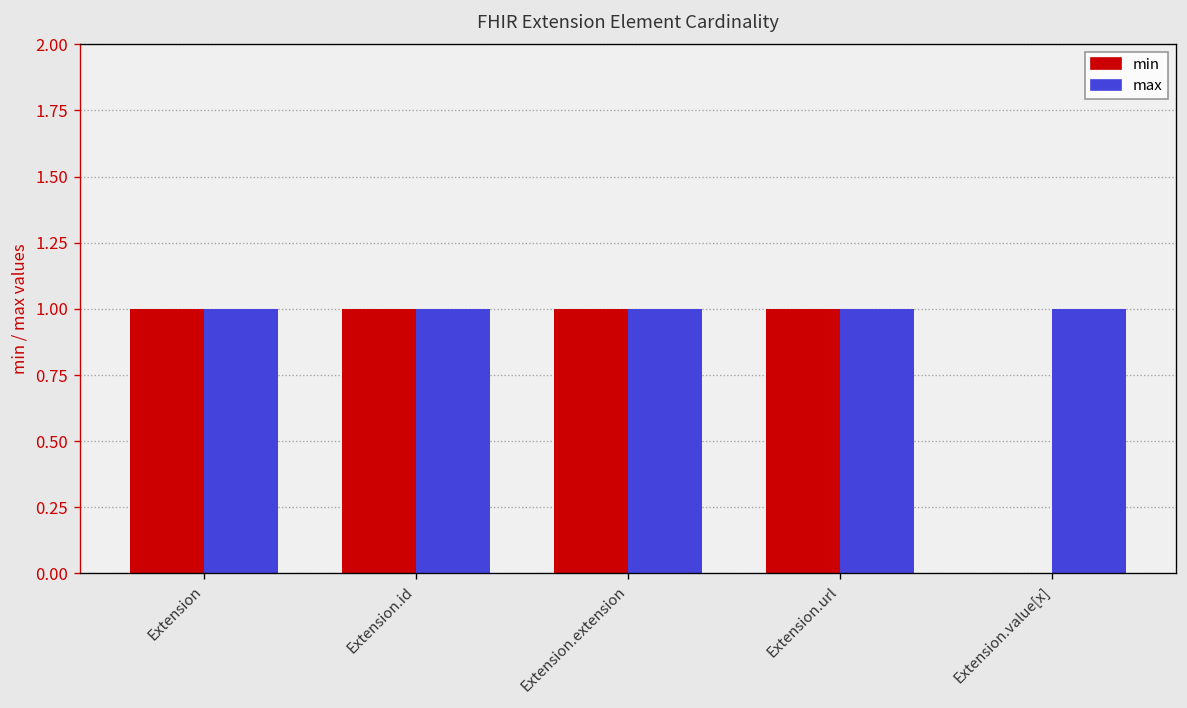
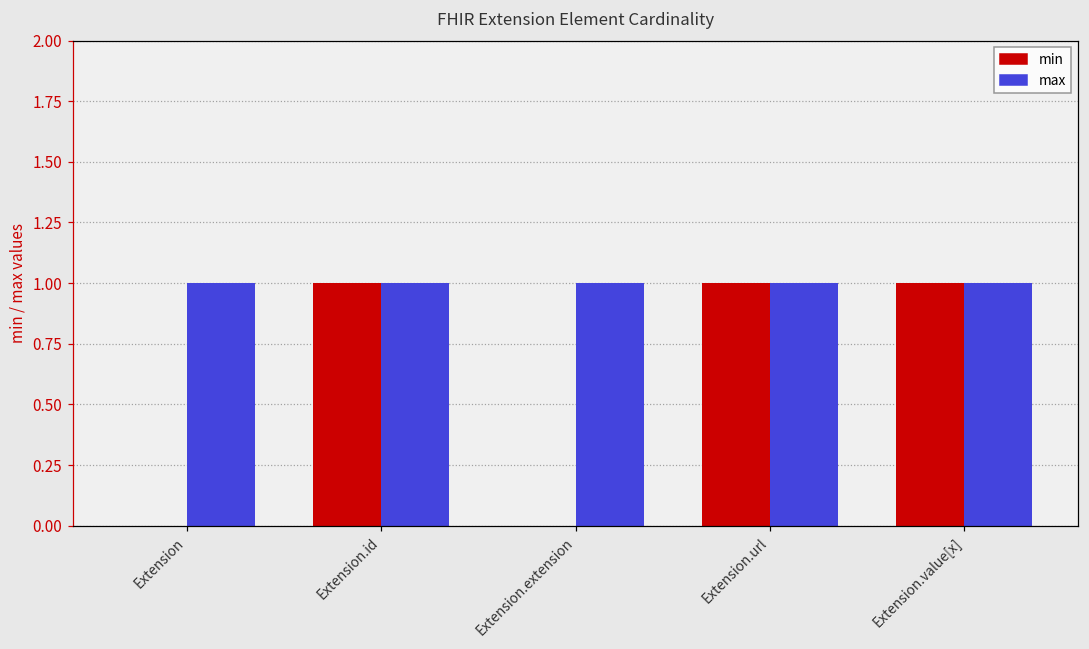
  {
    "min": {
-     "Extension": 1,
+     "Extension": 0,
      "Extension.id": 1,
-     "Extension.extension": 1,
+     "Extension.extension": 0,
      "Extension.url": 1,
-     "Extension.value[x]": 0
+     "Extension.value[x]": 1
    },
    "max": {
      "Extension": 1,
      "Extension.id": 1,
      "Extension.extension": 1,
      "Extension.url": 1,
      "Extension.value[x]": 1
    }
  }
